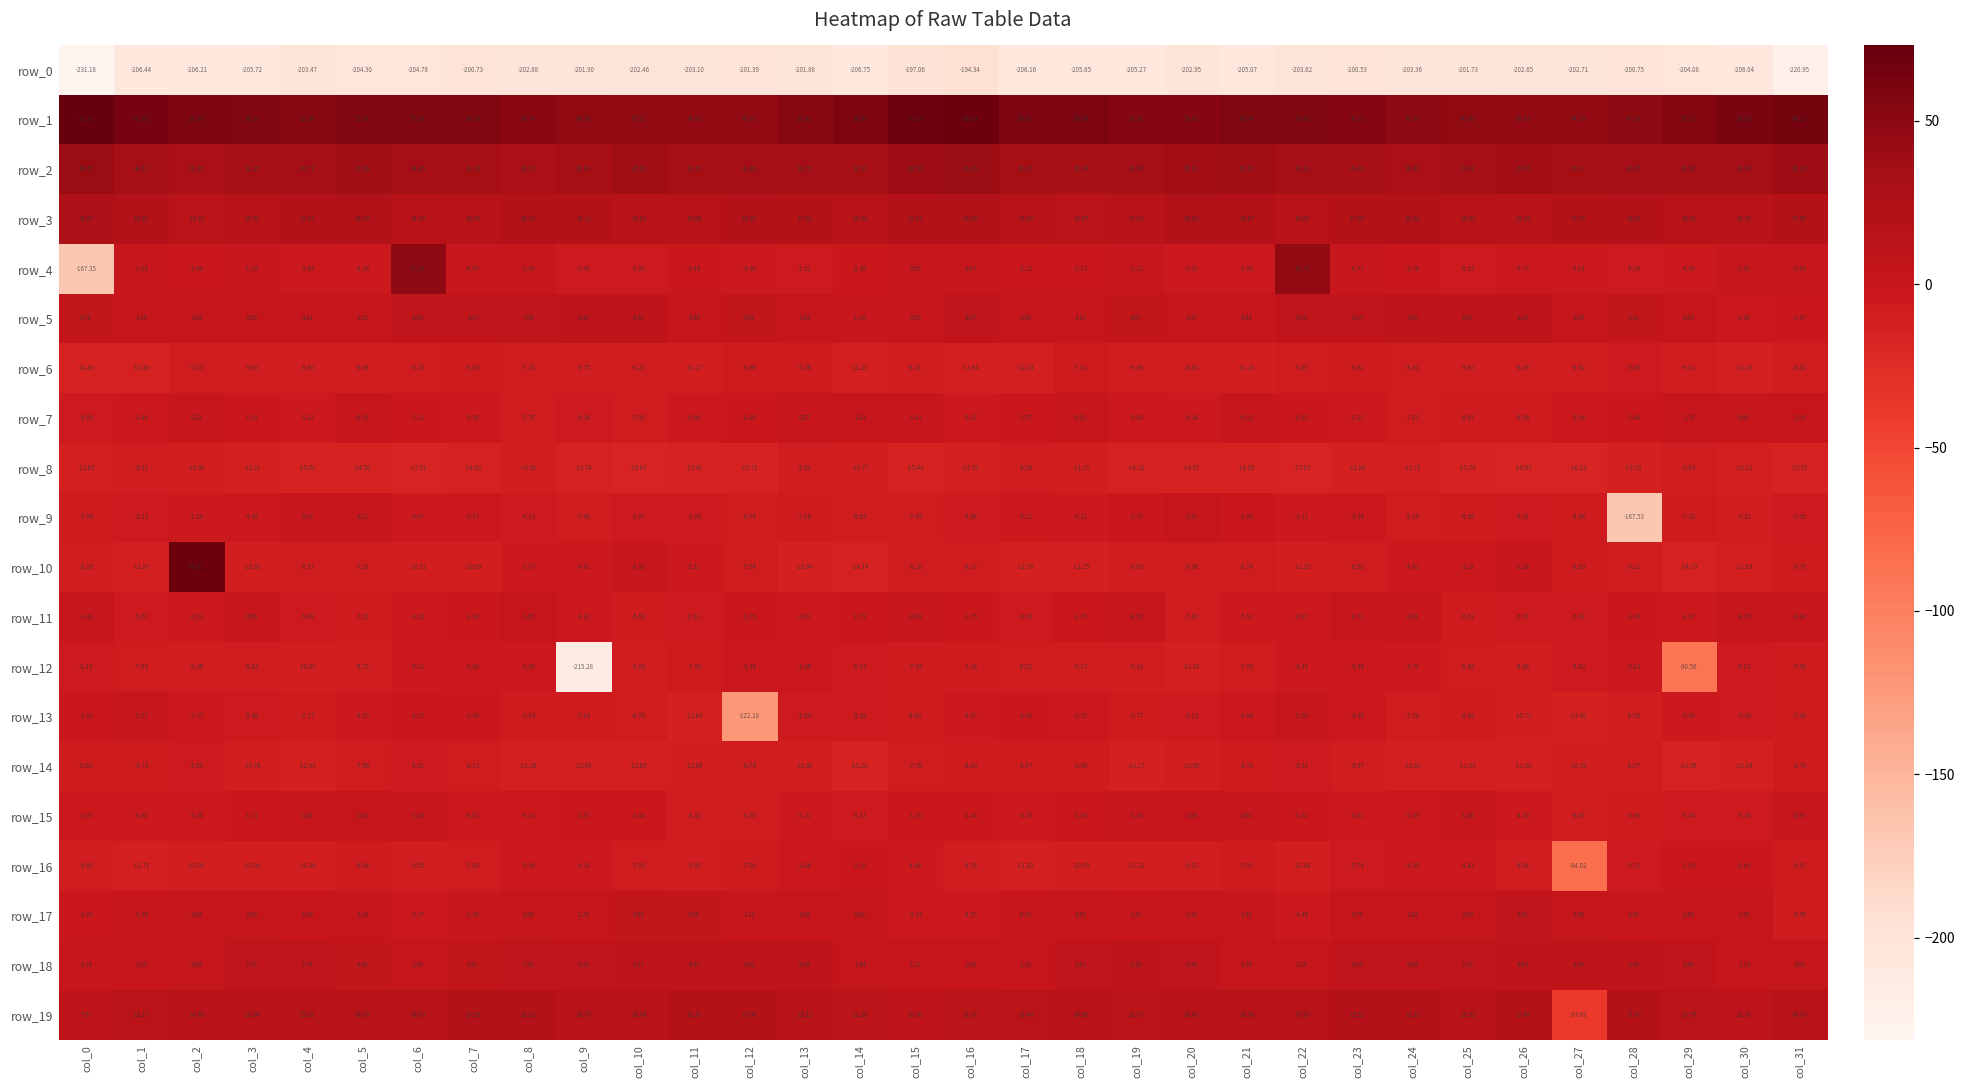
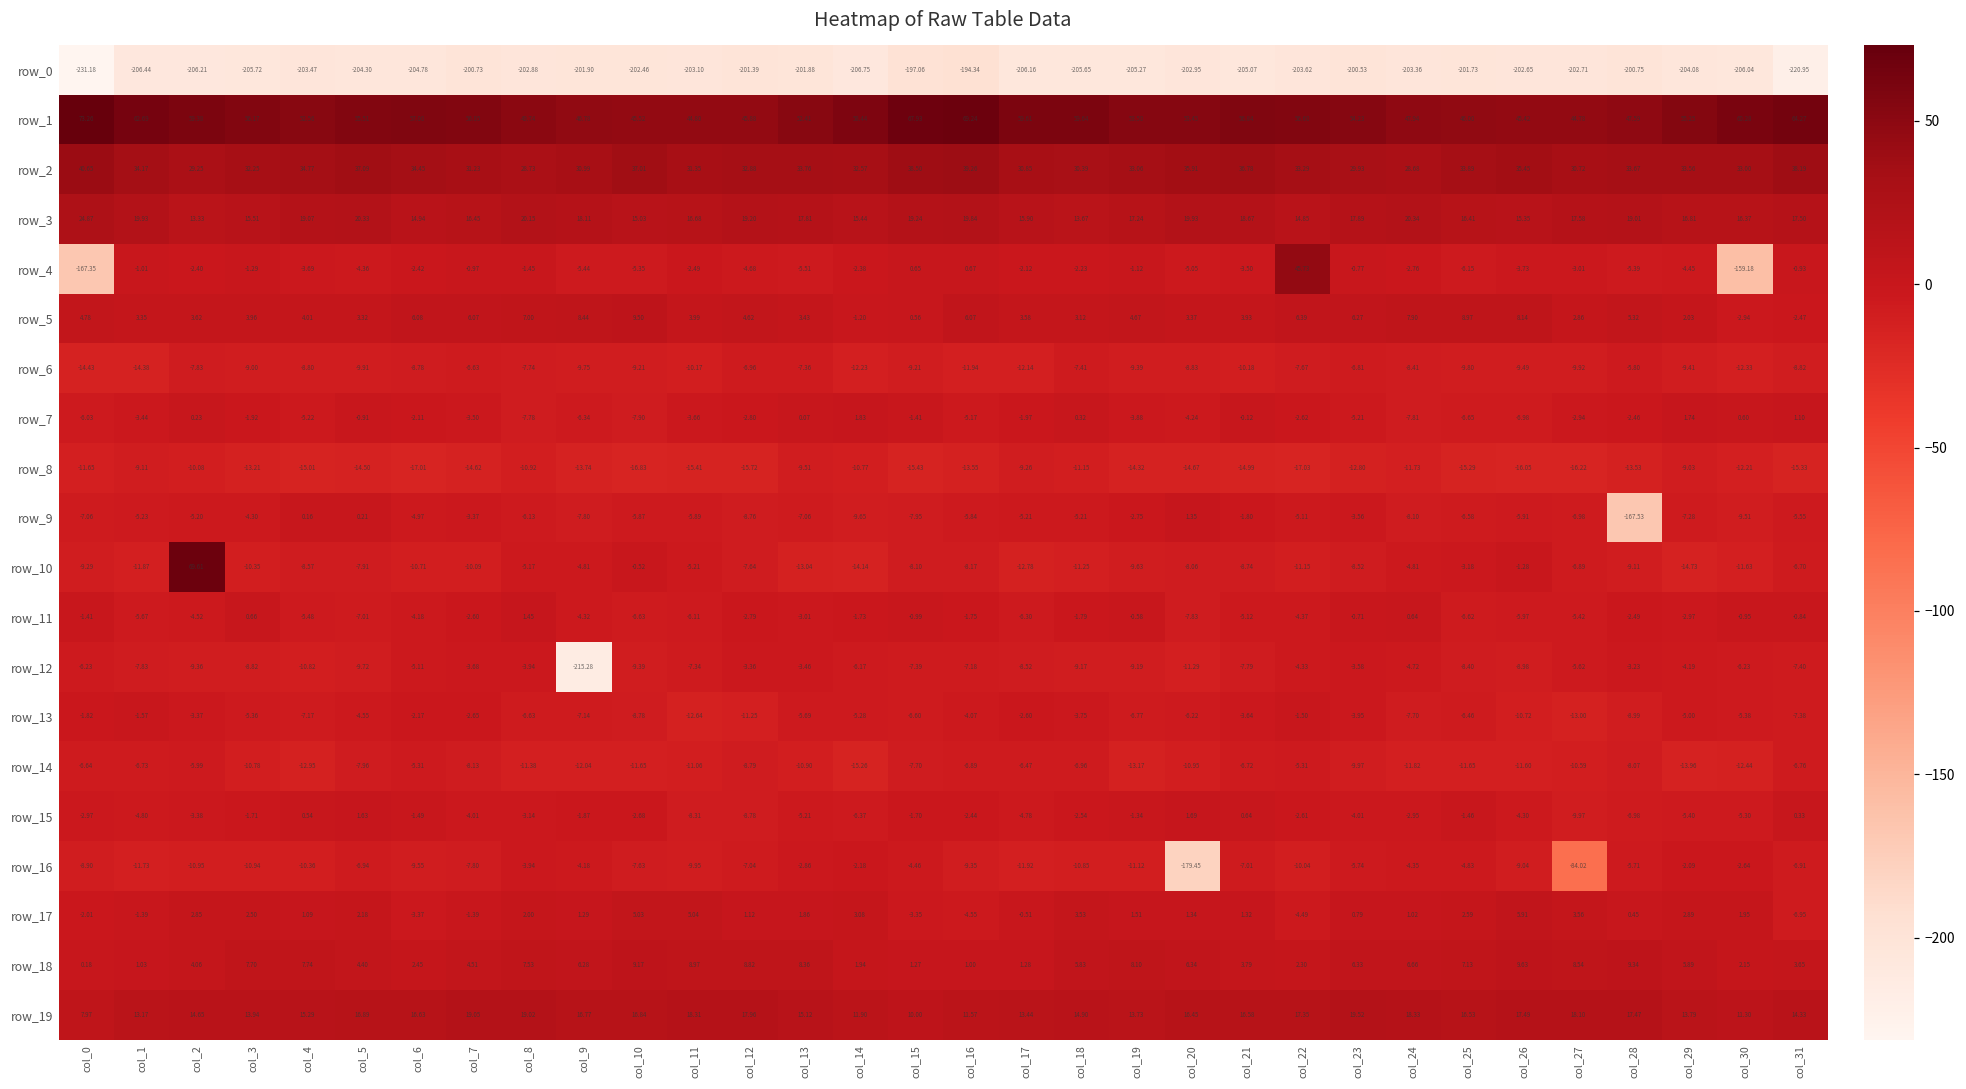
  {
    "row_4": {
      "col_0": -167.35,
      "col_1": -1.01,
      "col_2": -2.40,
      "col_3": -1.29,
      "col_4": -3.69,
      "col_5": -4.36,
-     "col_6": 47.33,
+     "col_6": -2.42,
      "col_7": -0.97,
      "col_8": -1.45,
      "col_9": -5.44,
      "col_10": -5.35,
      "col_11": -2.49,
      "col_12": -4.68,
      "col_13": -5.51,
      "col_14": -2.38,
      "col_15": 0.65,
      "col_16": 0.67,
      "col_17": -2.12,
      "col_18": -2.23,
      "col_19": -1.12,
      "col_20": -5.05,
      "col_21": -3.50,
      "col_22": 45.73,
      "col_23": -0.77,
      "col_24": -2.76,
      "col_25": -6.15,
      "col_26": -3.73,
      "col_27": -3.01,
      "col_28": -5.39,
      "col_29": -4.45,
-     "col_30": -1.32,
+     "col_30": -159.18,
      "col_31": -0.93
    },
    "row_12": {
      "col_0": -6.23,
      "col_1": -7.83,
      "col_2": -9.36,
      "col_3": -8.82,
      "col_4": -10.82,
      "col_5": -9.72,
      "col_6": -5.11,
      "col_7": -3.68,
      "col_8": -3.94,
      "col_9": -215.28,
      "col_10": -9.39,
      "col_11": -7.34,
      "col_12": -3.36,
      "col_13": -3.46,
      "col_14": -6.17,
      "col_15": -7.39,
      "col_16": -7.18,
      "col_17": -8.52,
      "col_18": -9.17,
      "col_19": -9.19,
      "col_20": -11.29,
      "col_21": -7.79,
      "col_22": -4.33,
      "col_23": -3.58,
      "col_24": -4.72,
      "col_25": -8.40,
      "col_26": -8.98,
      "col_27": -5.62,
      "col_28": -3.23,
-     "col_29": -90.56,
+     "col_29": -4.19,
      "col_30": -6.23,
      "col_31": -7.40
    },
    "row_13": {
      "col_0": -1.82,
      "col_1": -1.57,
      "col_2": -3.37,
      "col_3": -5.36,
      "col_4": -7.17,
      "col_5": -4.55,
      "col_6": -2.17,
      "col_7": -2.65,
      "col_8": -6.63,
      "col_9": -7.14,
      "col_10": -8.78,
      "col_11": -12.64,
-     "col_12": -122.18,
+     "col_12": -11.25,
      "col_13": -5.69,
      "col_14": -5.28,
      "col_15": -6.60,
      "col_16": -4.07,
      "col_17": -2.60,
      "col_18": -3.75,
      "col_19": -6.77,
      "col_20": -6.22,
      "col_21": -3.64,
      "col_22": -1.50,
      "col_23": -3.95,
      "col_24": -7.70,
      "col_25": -6.46,
      "col_26": -10.72,
      "col_27": -13.00,
      "col_28": -8.99,
      "col_29": -5.00,
      "col_30": -5.38,
      "col_31": -7.38
    },
    "row_16": {
      "col_0": -8.90,
      "col_1": -11.73,
      "col_2": -10.95,
      "col_3": -10.94,
      "col_4": -10.36,
      "col_5": -6.94,
      "col_6": -9.55,
      "col_7": -7.80,
      "col_8": -3.94,
      "col_9": -4.18,
      "col_10": -7.63,
      "col_11": -9.95,
      "col_12": -7.04,
      "col_13": -2.86,
      "col_14": -2.18,
      "col_15": -4.46,
      "col_16": -9.35,
      "col_17": -11.92,
      "col_18": -10.85,
      "col_19": -11.12,
-     "col_20": -9.02,
+     "col_20": -179.45,
      "col_21": -7.01,
      "col_22": -10.04,
      "col_23": -5.74,
      "col_24": -4.35,
      "col_25": -4.83,
      "col_26": -9.04,
      "col_27": -84.02,
      "col_28": -5.71,
      "col_29": -2.09,
      "col_30": -2.64,
      "col_31": -6.91
    },
    "row_19": {
      "col_0": 7.97,
      "col_1": 13.17,
      "col_2": 14.65,
      "col_3": 13.94,
      "col_4": 15.29,
      "col_5": 16.89,
      "col_6": 16.63,
      "col_7": 19.05,
      "col_8": 19.02,
      "col_9": 16.77,
      "col_10": 16.84,
      "col_11": 18.31,
      "col_12": 17.96,
      "col_13": 15.12,
      "col_14": 11.90,
      "col_15": 10.00,
      "col_16": 11.57,
      "col_17": 13.44,
      "col_18": 14.90,
      "col_19": 13.73,
      "col_20": 16.45,
      "col_21": 16.58,
      "col_22": 17.35,
      "col_23": 19.52,
      "col_24": 18.33,
      "col_25": 16.53,
      "col_26": 17.49,
-     "col_27": -37.69,
+     "col_27": 18.10,
      "col_28": 17.47,
      "col_29": 13.79,
      "col_30": 11.30,
      "col_31": 14.33
    }
  }
